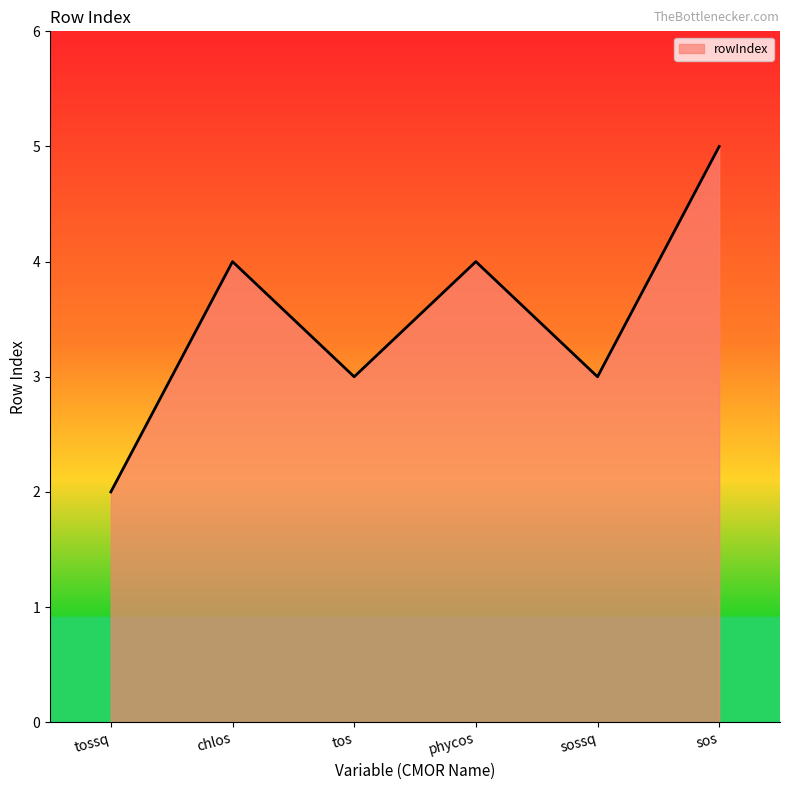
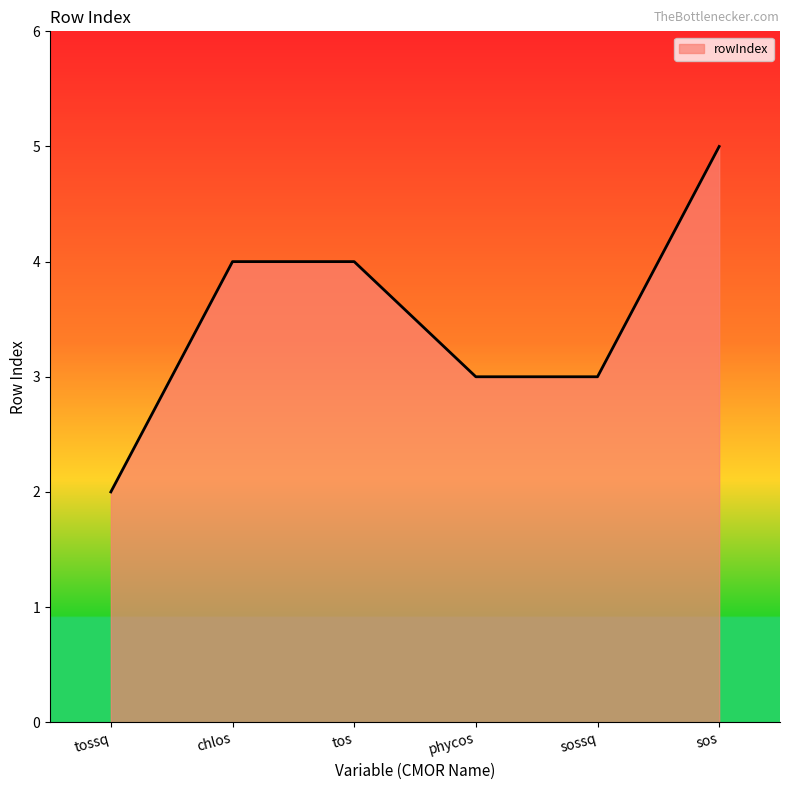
  {
    "tossq": 2,
    "chlos": 4,
-   "tos": 3,
-   "phycos": 4,
+   "tos": 4,
+   "phycos": 3,
    "sossq": 3,
    "sos": 5
  }
